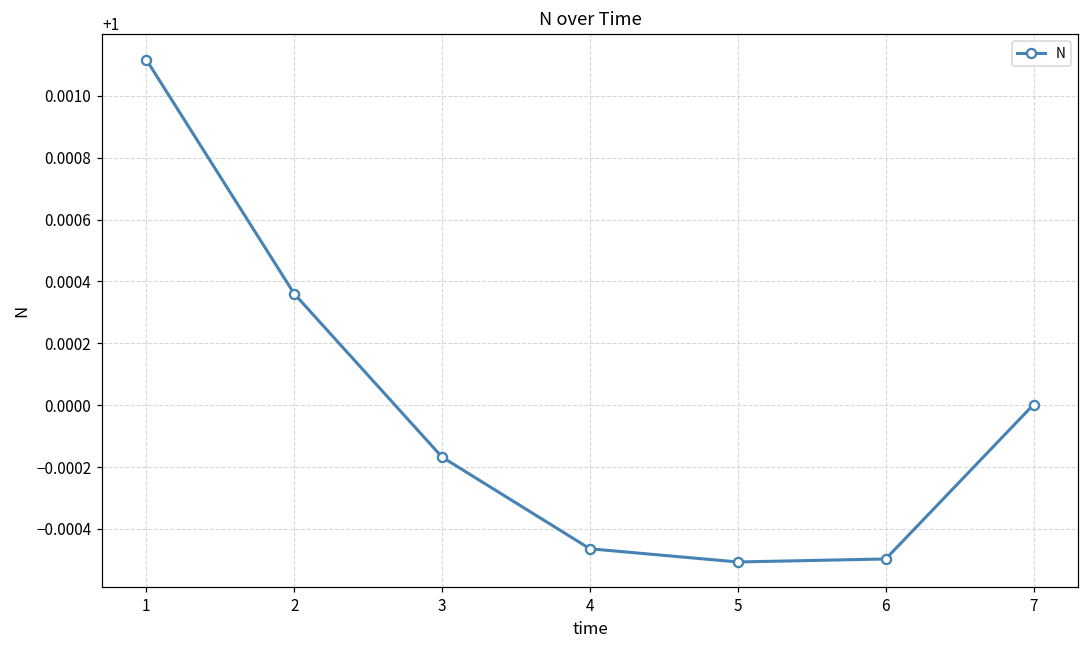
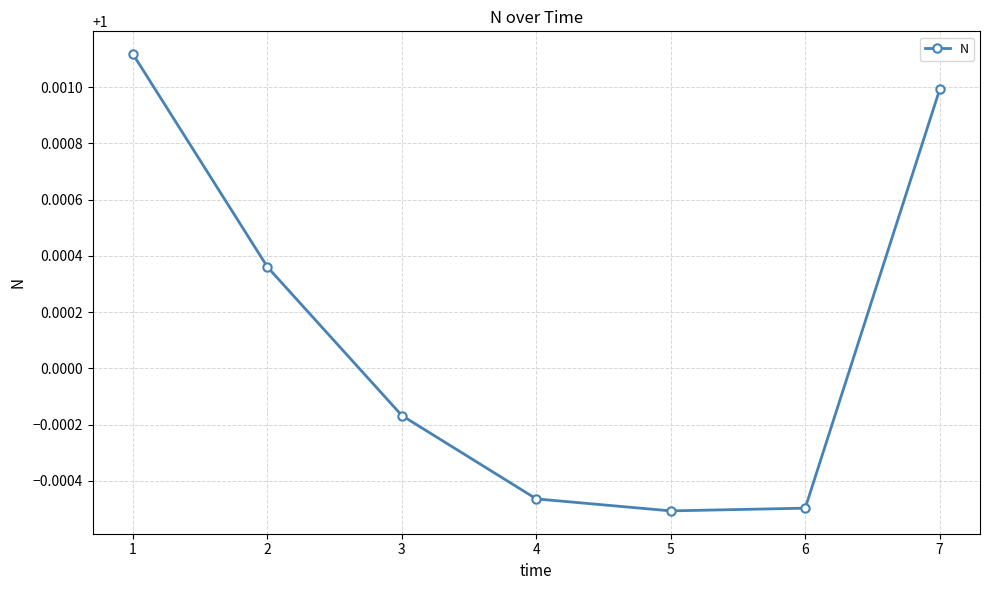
  {
    "1": 1.00112,
    "2": 1.00036,
    "3": 0.99983,
    "4": 0.99954,
    "5": 0.99949,
    "6": 0.99950,
-   "7": 1.00000
+   "7": 1.00099
  }
